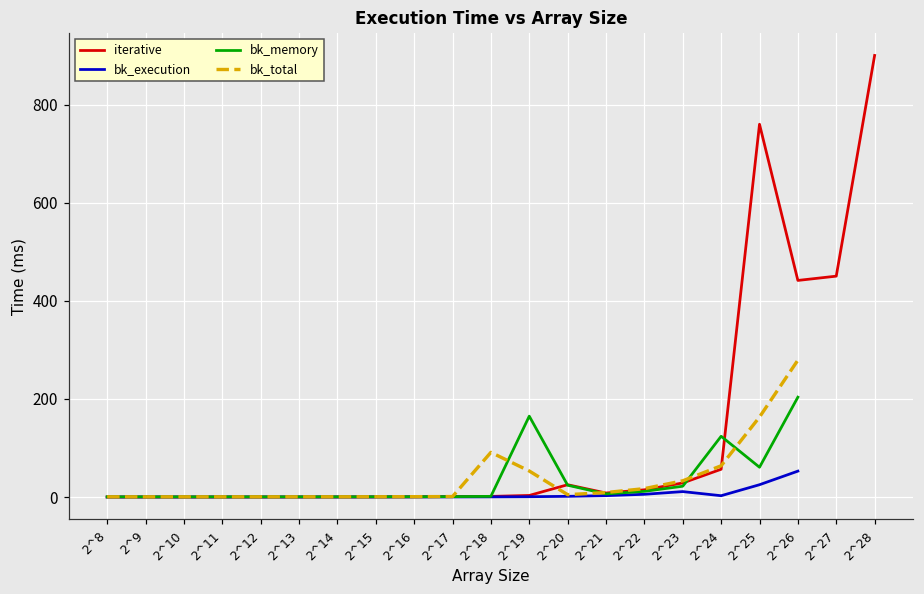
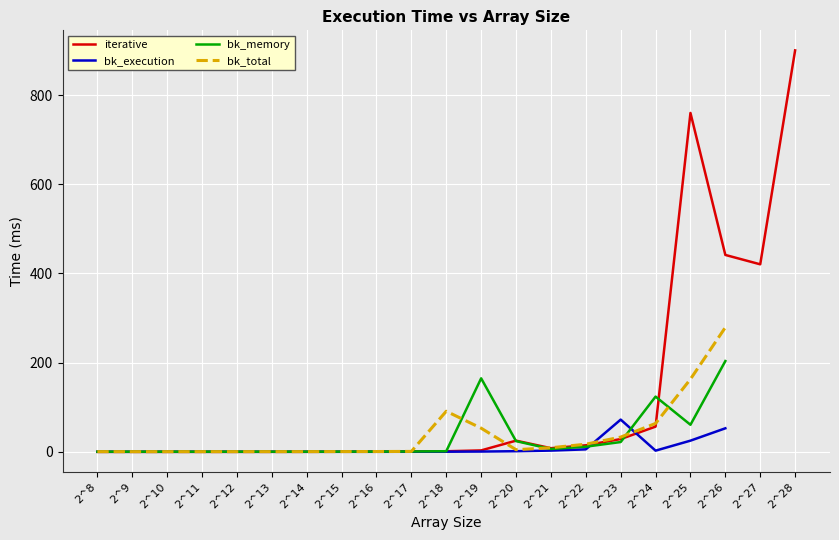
  {
    "iterative": {
      "2^24": 60,
      "2^25": 760,
      "2^26": 440,
-     "2^27": 450,
+     "2^27": 420,
      "2^28": 900
    },
    "bk_execution": {
      "2^22": 10,
-     "2^23": 10,
+     "2^23": 70,
      "2^24": 0,
      "2^25": 30,
      "2^26": 50
    },
    "bk_memory": {
      "2^19": 160,
      "2^23": 20,
      "2^24": 120,
      "2^25": 60,
      "2^26": 200
    },
    "bk_total": {
      "2^18": 90,
      "2^19": 50,
      "2^24": 60,
      "2^25": 160,
      "2^26": 280
    }
  }
